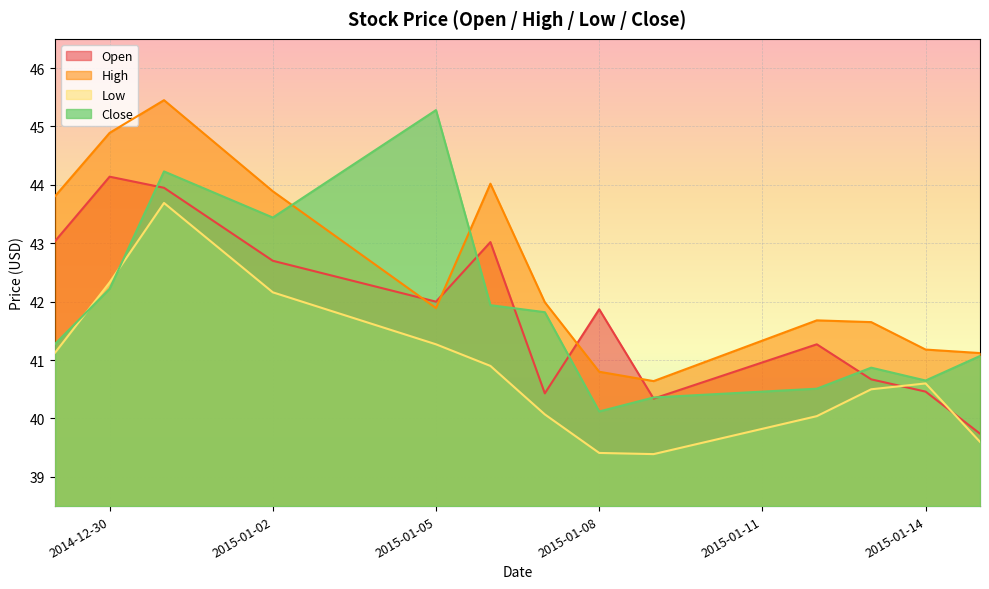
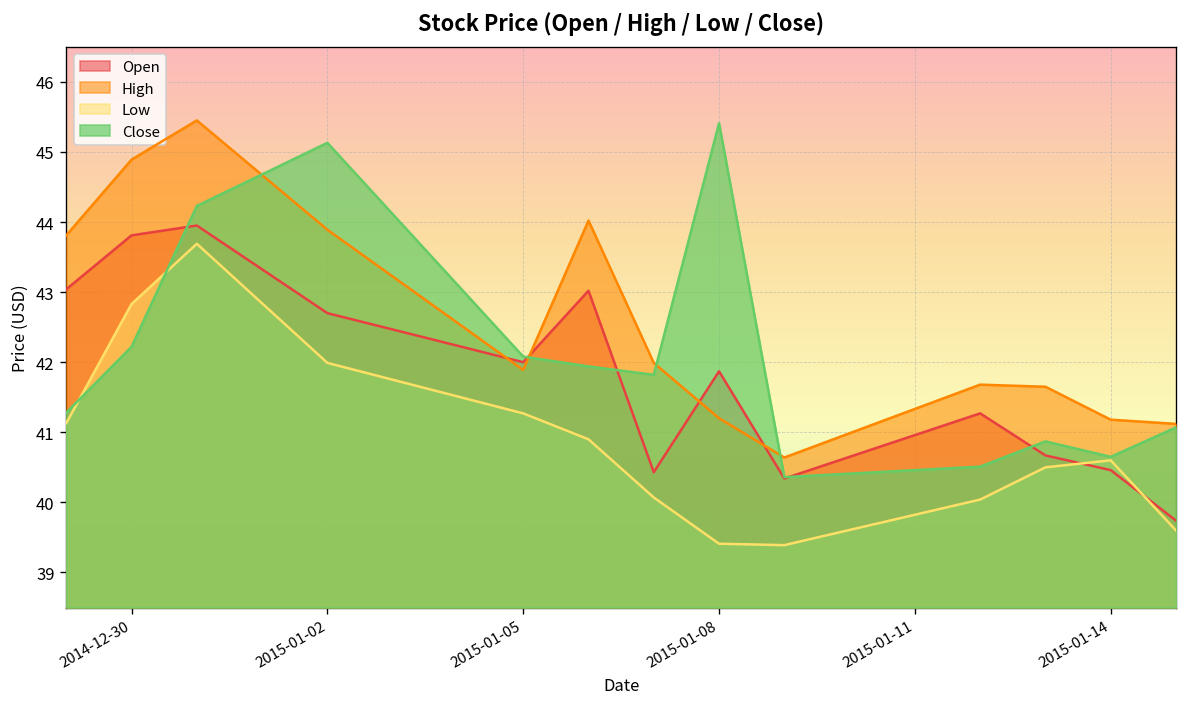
  {
    "Open": {
-     "2014-12-30": 44.1,
+     "2014-12-30": 43.8,
      "2015-01-02": 42.7,
      "2015-01-05": 42.0,
      "2015-01-08": 41.9,
      "2015-01-14": 40.5
    },
    "High": {
      "2014-12-30": 44.9,
      "2015-01-02": 43.9,
      "2015-01-05": 41.9,
-     "2015-01-08": 40.8,
+     "2015-01-08": 41.2,
      "2015-01-14": 41.2
    },
    "Low": {
-     "2014-12-30": 42.3,
-     "2015-01-02": 42.2,
+     "2014-12-30": 42.8,
+     "2015-01-02": 42.0,
      "2015-01-05": 41.3,
      "2015-01-08": 39.4,
      "2015-01-14": 40.6
    },
    "Close": {
      "2014-12-30": 42.2,
-     "2015-01-02": 43.4,
-     "2015-01-05": 45.3,
-     "2015-01-08": 40.1,
+     "2015-01-02": 45.1,
+     "2015-01-05": 42.1,
+     "2015-01-08": 45.4,
      "2015-01-14": 40.7
    }
  }
